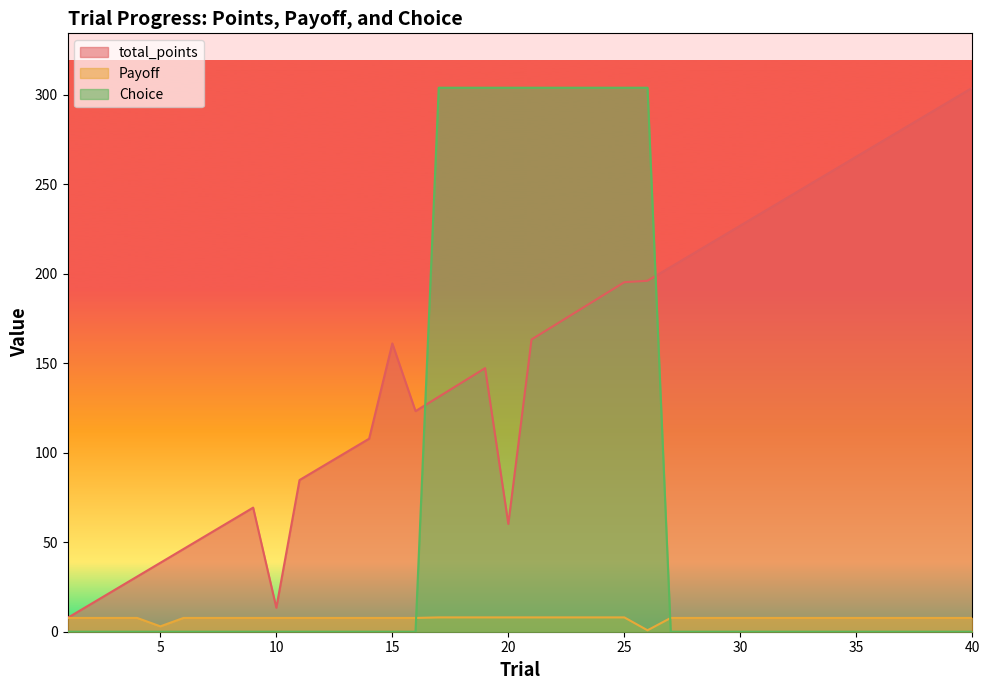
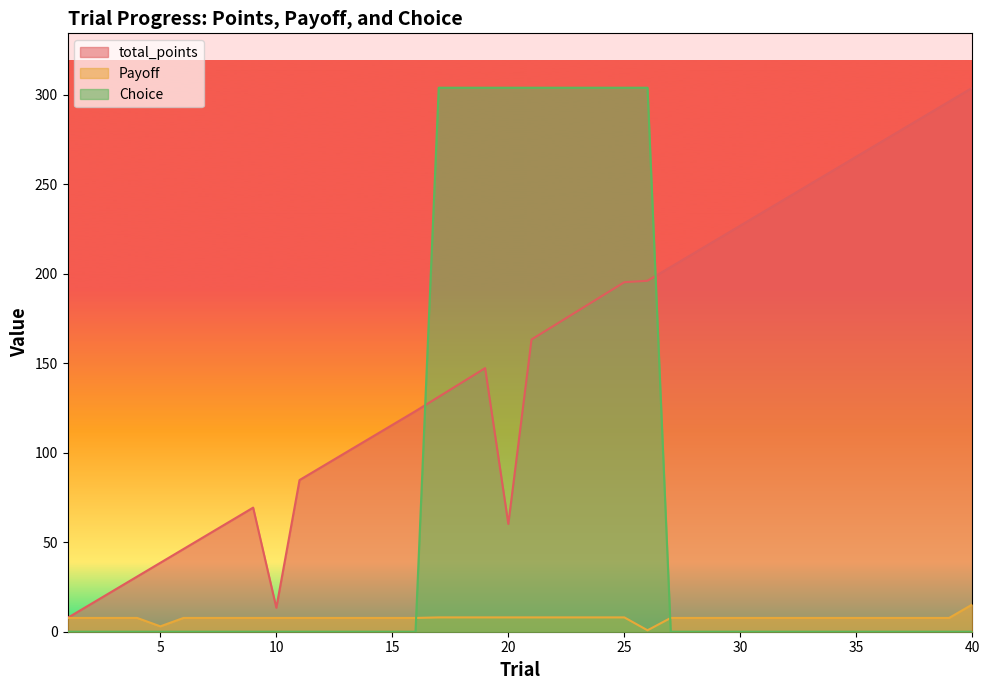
  {
    "total_points": {
      "5": 39,
      "10": 13,
-     "15": 161,
+     "15": 116,
      "20": 60,
      "25": 195,
      "30": 227,
      "35": 265,
      "40": 304
    },
    "Payoff": {
      "5": 3,
      "10": 8,
      "15": 8,
      "20": 8,
      "25": 8,
      "30": 8,
      "35": 8,
-     "40": 8
+     "40": 15
    },
    "Choice": {
      "5": 0,
      "10": 0,
      "15": 0,
      "20": 304,
      "25": 304,
      "30": 0,
      "35": 0,
      "40": 0
    }
  }
